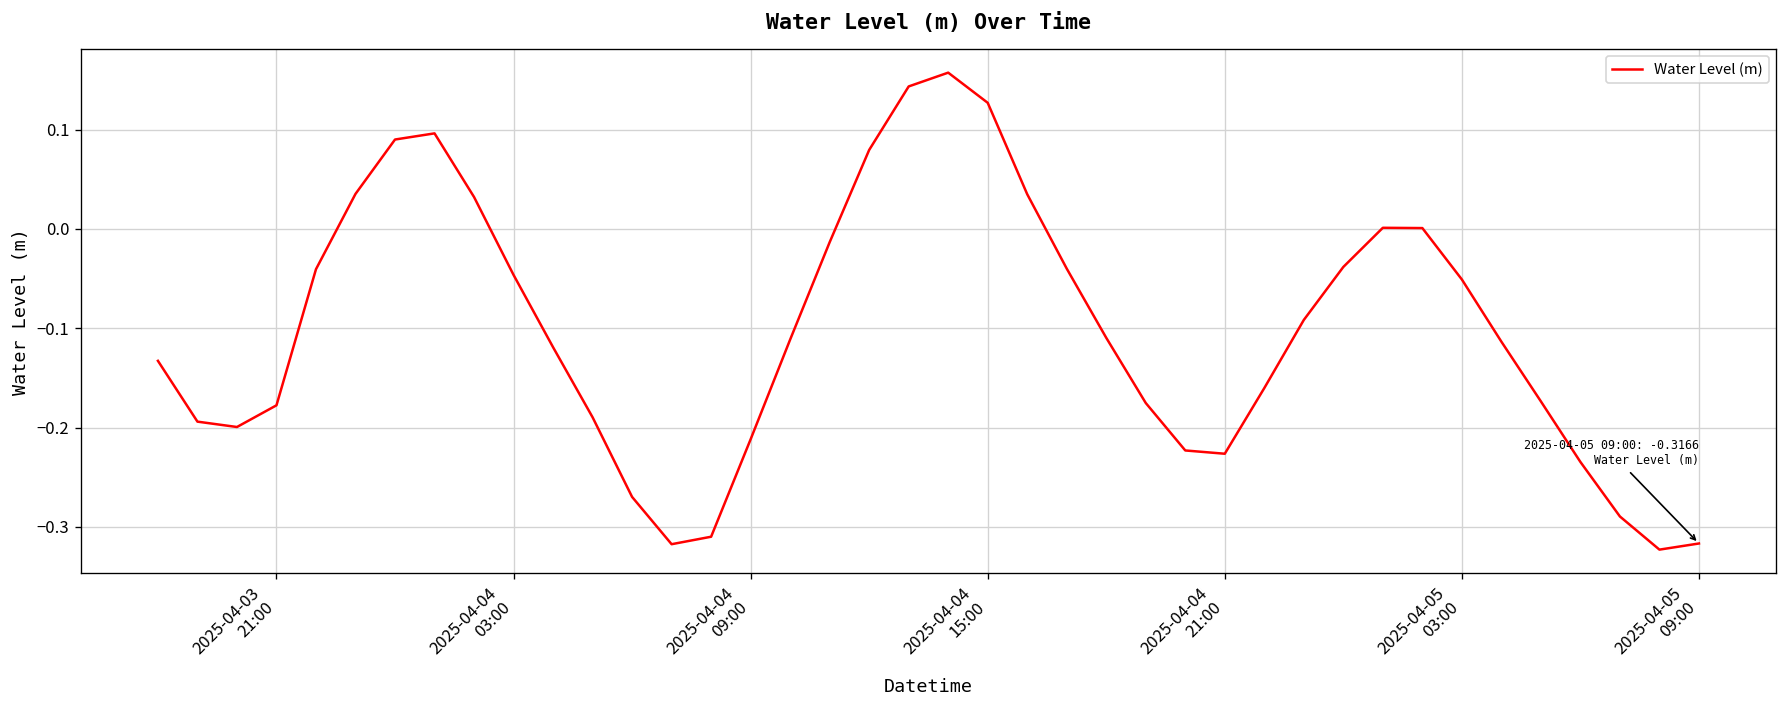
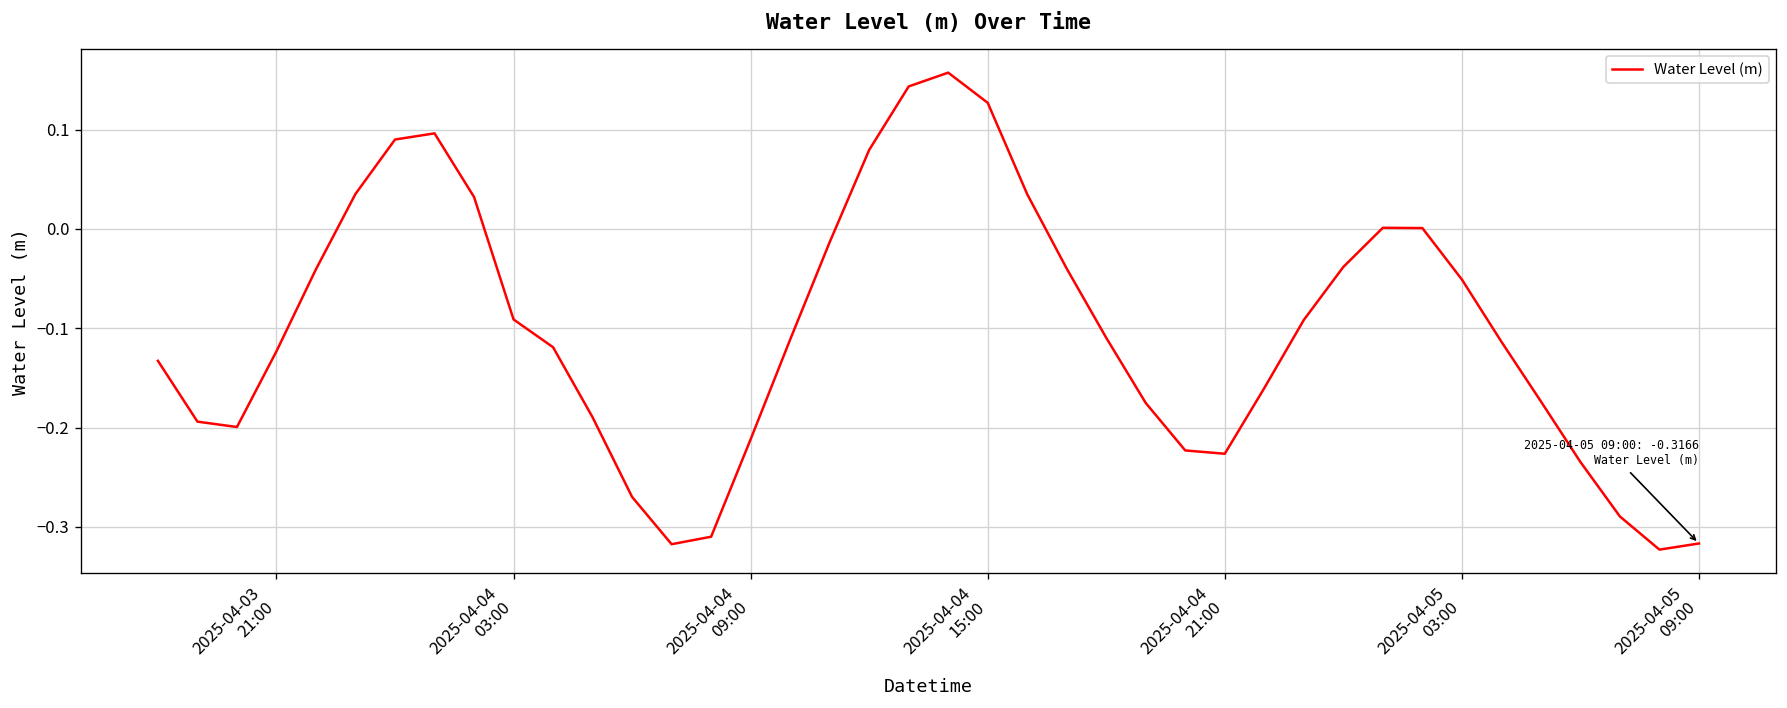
  {
-   "2025-04-03 21:00": -0.18,
-   "2025-04-04 03:00": -0.05,
+   "2025-04-03 21:00": -0.12,
+   "2025-04-04 03:00": -0.09,
    "2025-04-04 09:00": -0.21,
    "2025-04-04 15:00": 0.13,
    "2025-04-04 21:00": -0.23,
    "2025-04-05 03:00": -0.05,
    "2025-04-05 09:00": -0.32
  }
